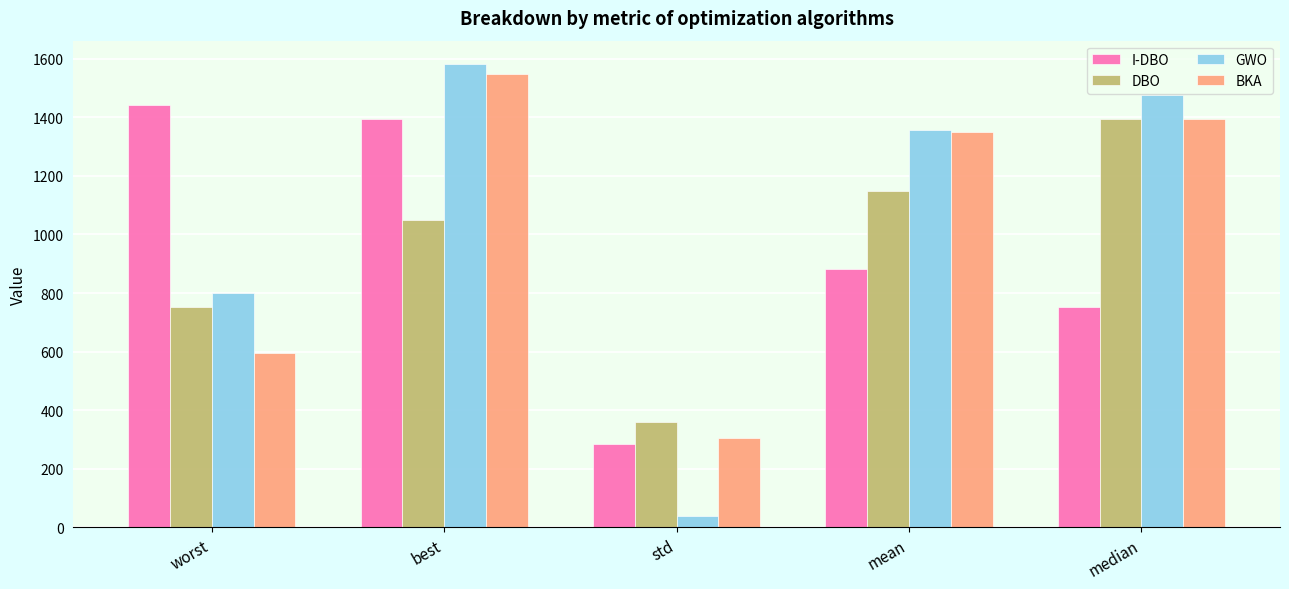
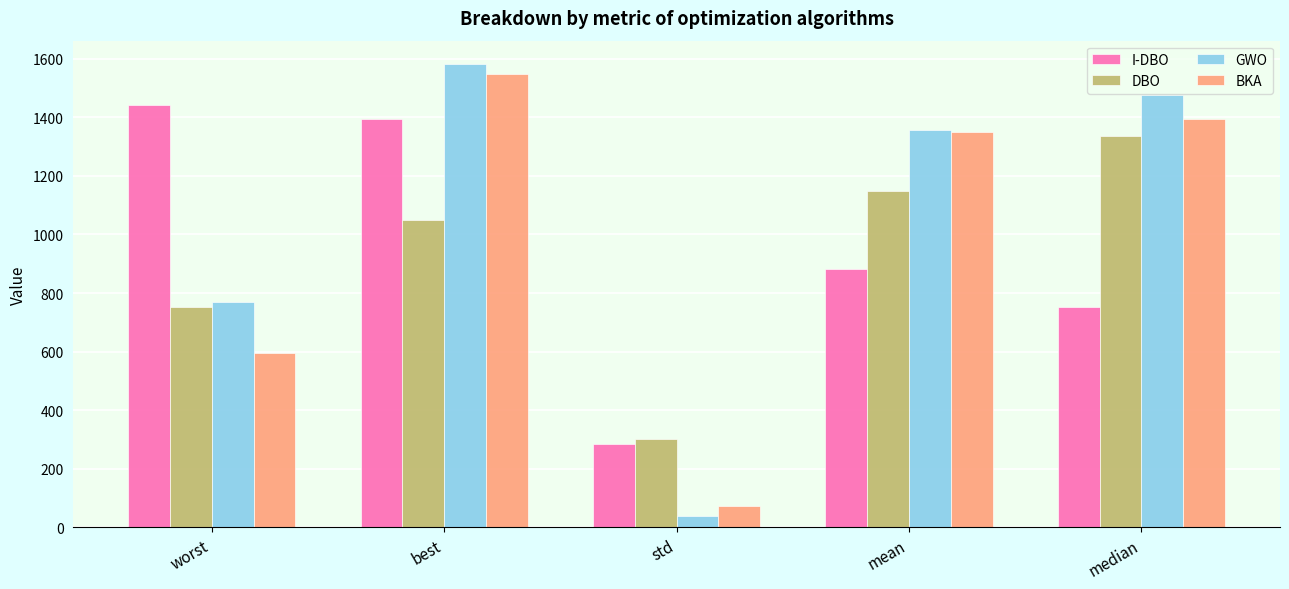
  {
    "I-DBO": {
      "worst": 1440,
      "best": 1390,
      "std": 290,
      "mean": 880,
      "median": 750
    },
    "DBO": {
      "worst": 750,
      "best": 1050,
-     "std": 360,
+     "std": 300,
      "mean": 1150,
-     "median": 1390
+     "median": 1330
    },
    "GWO": {
-     "worst": 800,
+     "worst": 770,
      "best": 1580,
      "std": 40,
      "mean": 1360,
      "median": 1480
    },
    "BKA": {
      "worst": 590,
      "best": 1550,
-     "std": 300,
+     "std": 70,
      "mean": 1350,
      "median": 1390
    }
  }
